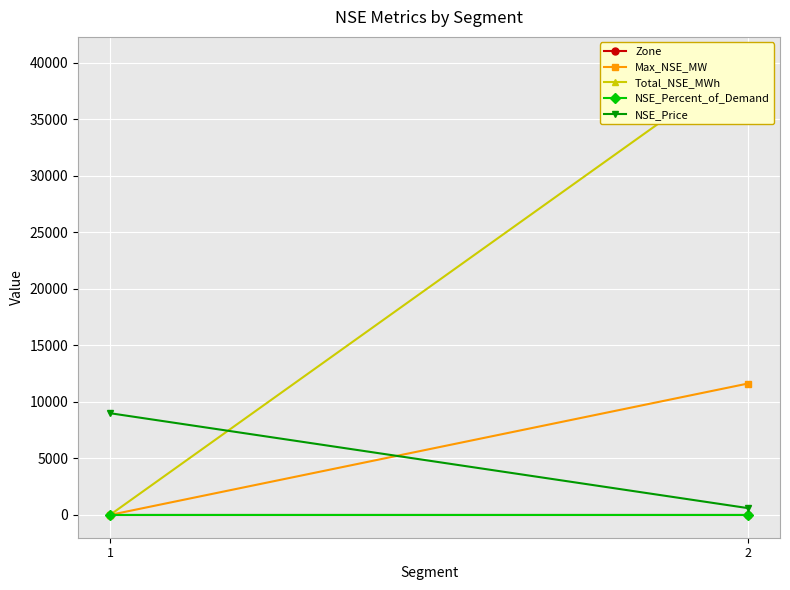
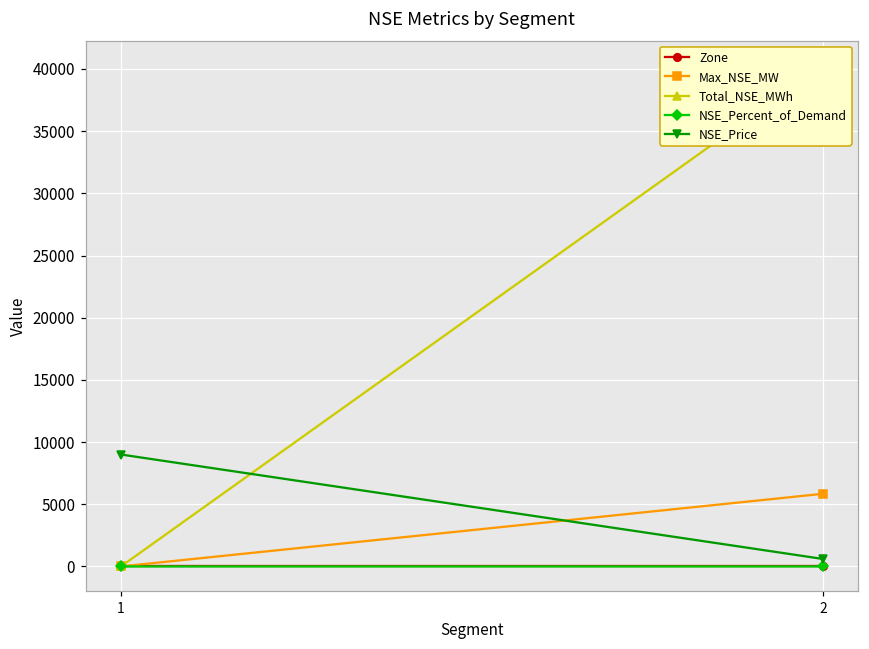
  {
    "Max_NSE_MW": {
-     "2": 11600
+     "2": 5800
    }
  }
